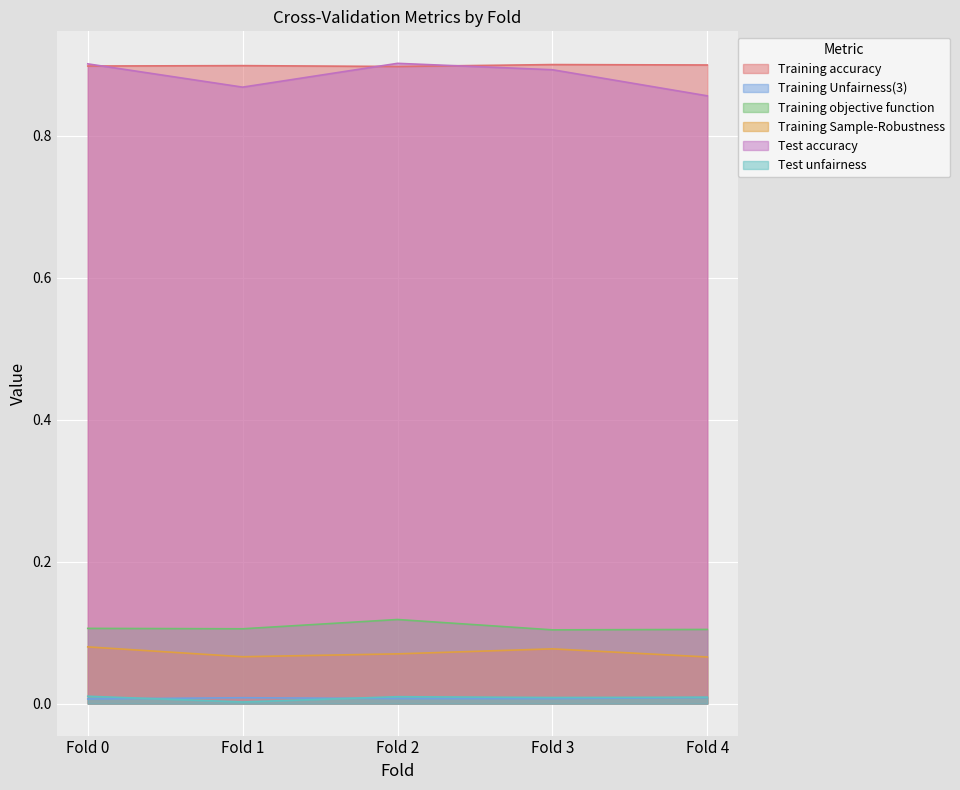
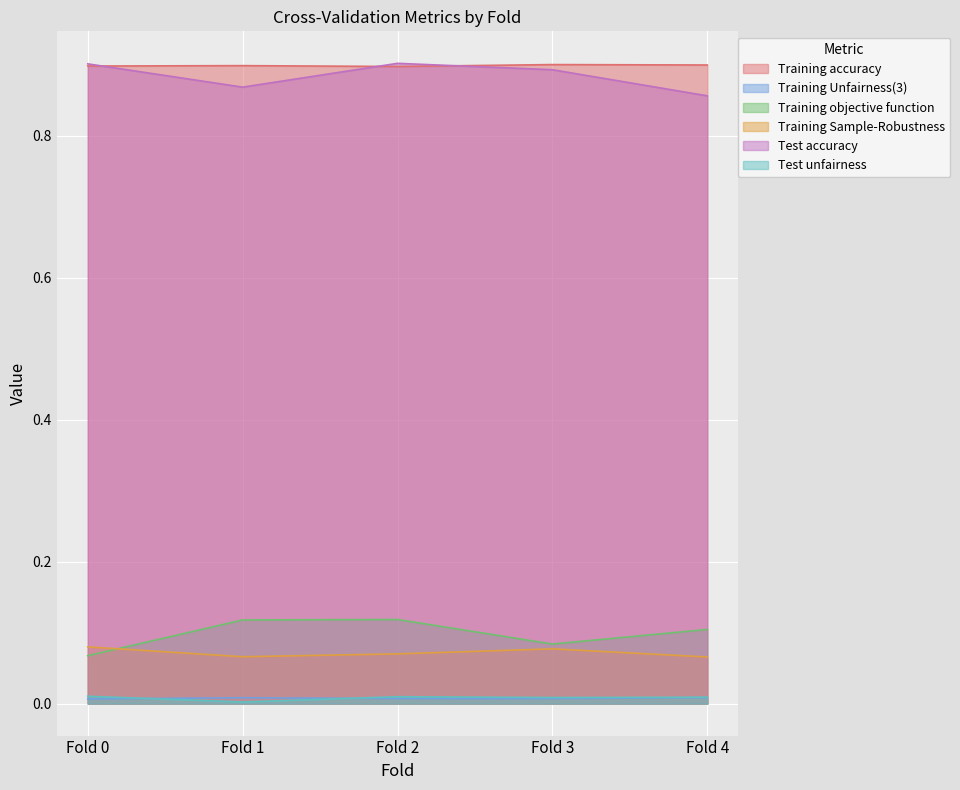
  {
    "Training objective function": {
-     "Fold 0": 0.11,
-     "Fold 1": 0.11,
+     "Fold 0": 0.07,
+     "Fold 1": 0.12,
      "Fold 2": 0.12,
-     "Fold 3": 0.10,
+     "Fold 3": 0.08,
      "Fold 4": 0.10
    },
    "Test accuracy": {
      "Fold 1": 0.87,
      "Fold 2": 0.90,
      "Fold 3": 0.89,
      "Fold 4": 0.86
    }
  }
